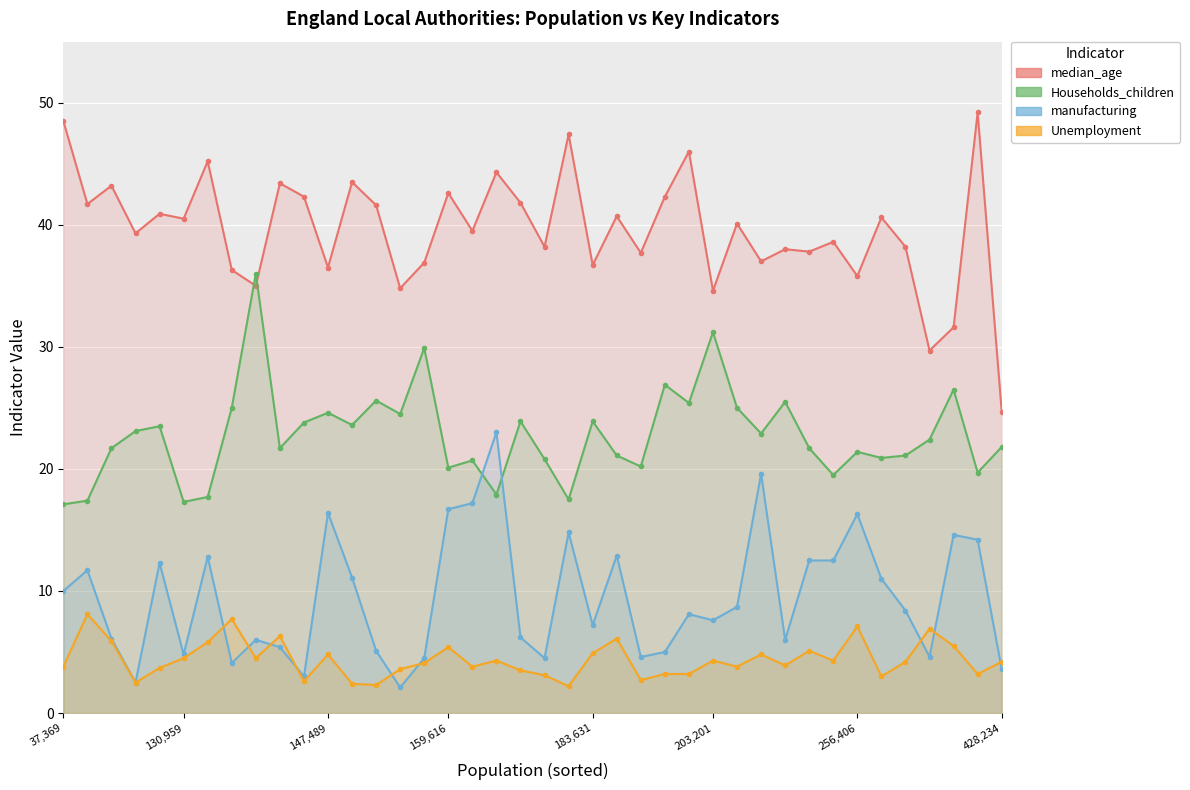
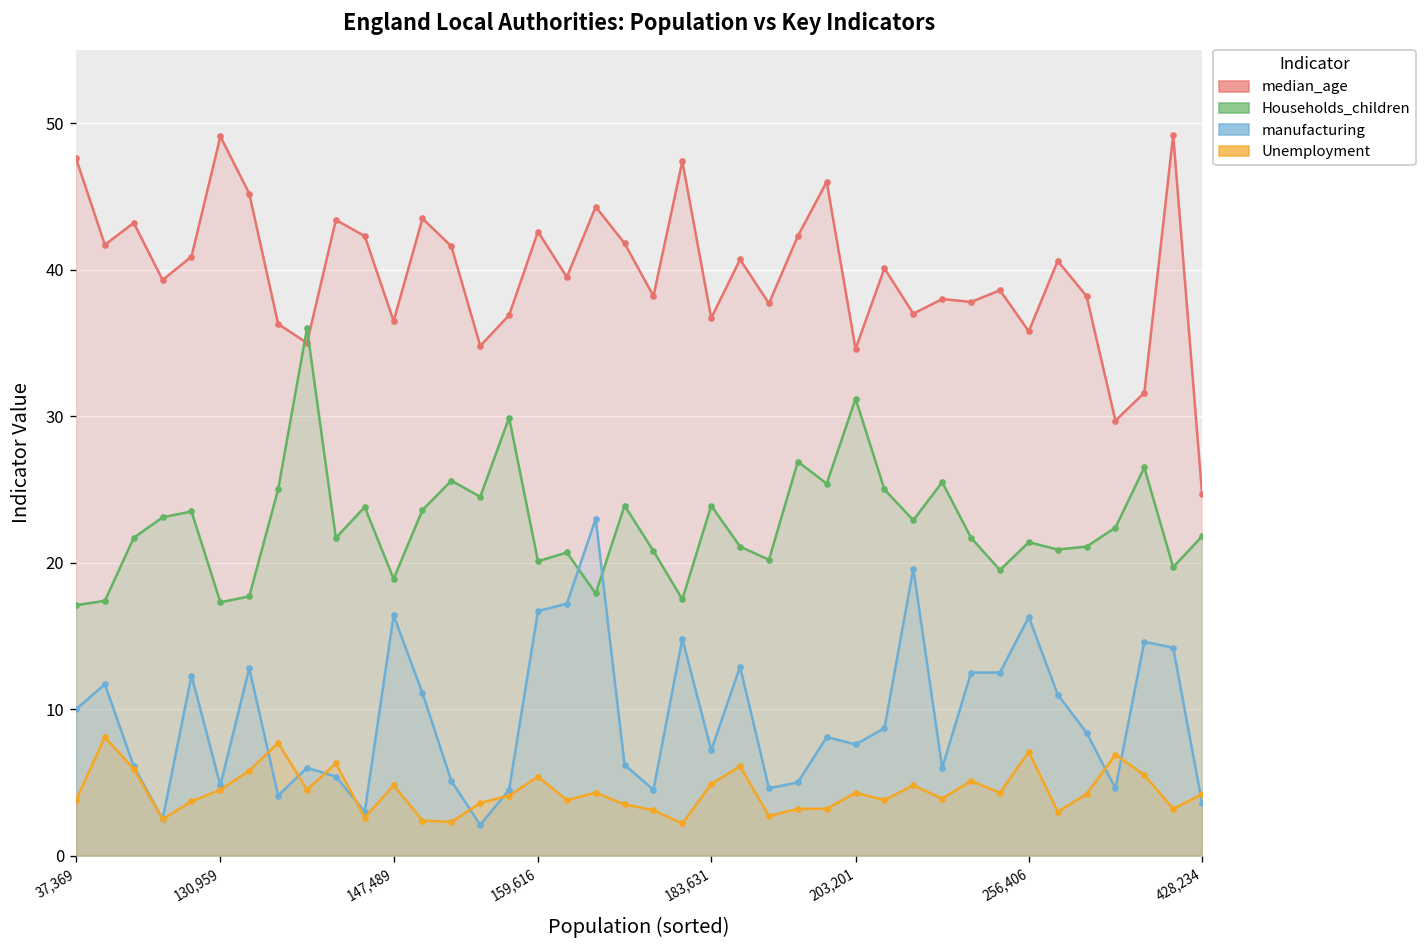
  {
    "median_age": {
-     "37,369": 48.5,
-     "130,959": 40.5,
+     "37,369": 47.6,
+     "130,959": 49.1,
      "147,489": 36.5,
      "159,616": 42.6,
      "183,631": 36.7,
      "203,201": 34.6,
      "256,406": 35.8,
      "428,234": 24.7
    },
    "Households_children": {
      "37,369": 17.1,
      "130,959": 17.3,
-     "147,489": 24.6,
+     "147,489": 18.9,
      "159,616": 20.1,
      "183,631": 23.9,
      "203,201": 31.2,
      "256,406": 21.4,
      "428,234": 21.8
    },
    "manufacturing": {
      "37,369": 10.0,
      "130,959": 4.8,
      "147,489": 16.4,
      "159,616": 16.7,
      "183,631": 7.2,
      "203,201": 7.6,
      "256,406": 16.3,
      "428,234": 3.6
    },
    "Unemployment": {
      "37,369": 3.8,
      "130,959": 4.5,
      "147,489": 4.8,
      "159,616": 5.4,
      "183,631": 4.9,
      "203,201": 4.3,
      "256,406": 7.1,
      "428,234": 4.2
    }
  }
